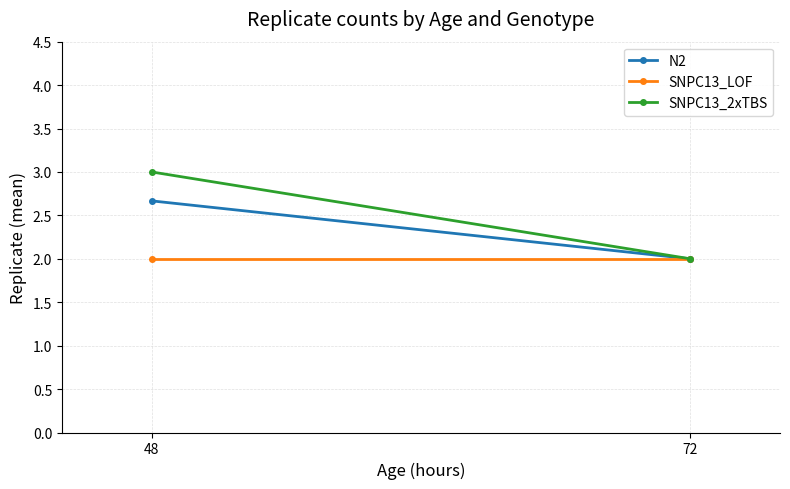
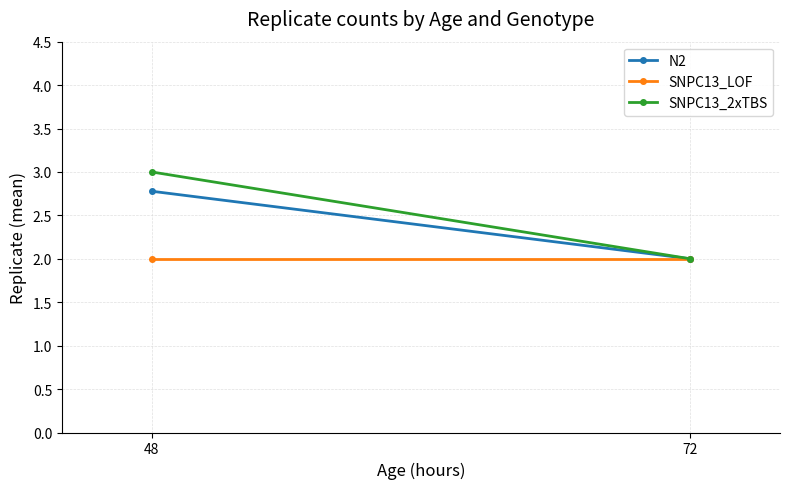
  {
    "N2": {
-     "48": 2.7
+     "48": 2.8
    },
    "SNPC13_LOF": {
      "48": 2.0
    },
    "SNPC13_2xTBS": {
      "48": 3.0
    }
  }
